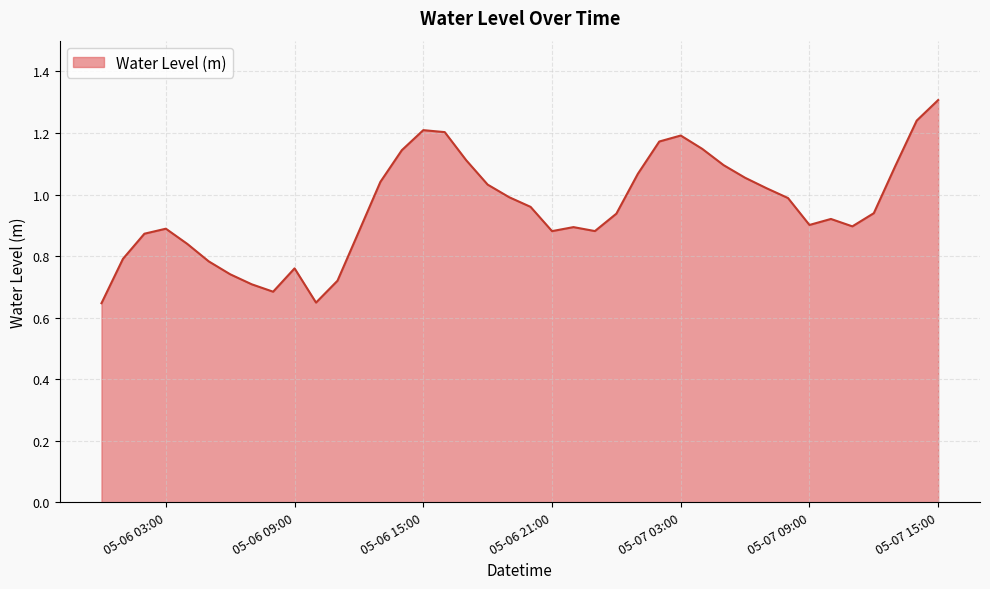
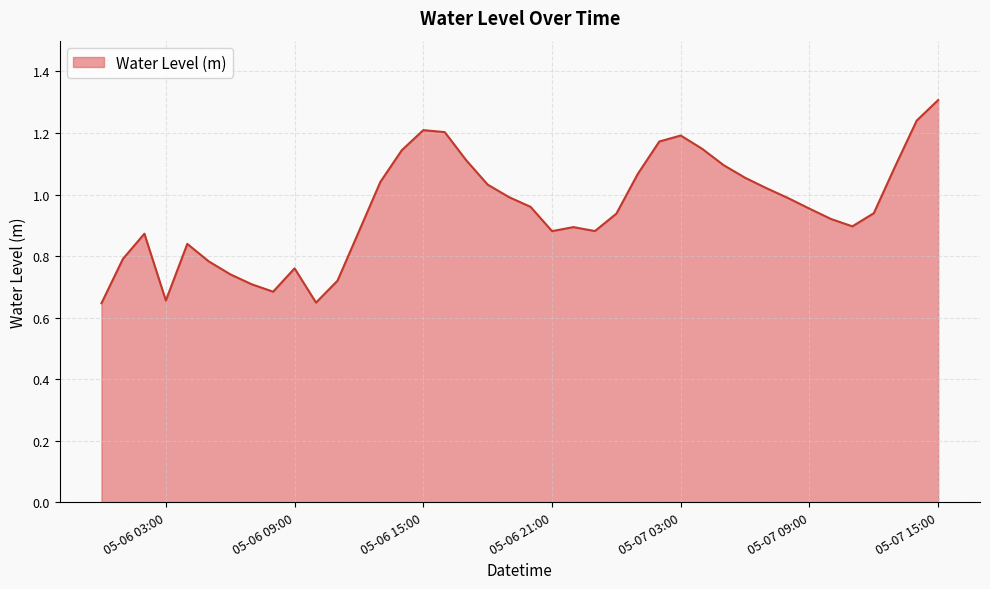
  {
-   "05-06 03:00": 0.89,
+   "05-06 03:00": 0.66,
    "05-06 09:00": 0.76,
    "05-06 15:00": 1.21,
    "05-06 21:00": 0.88,
    "05-07 03:00": 1.19,
-   "05-07 09:00": 0.90,
+   "05-07 09:00": 0.95,
    "05-07 15:00": 1.31
  }
